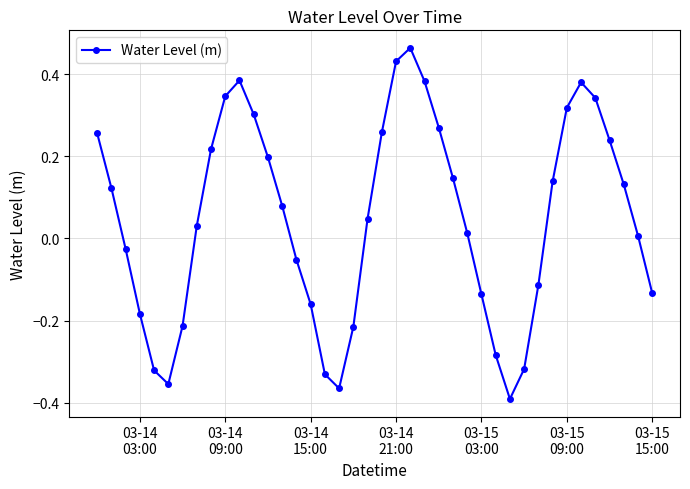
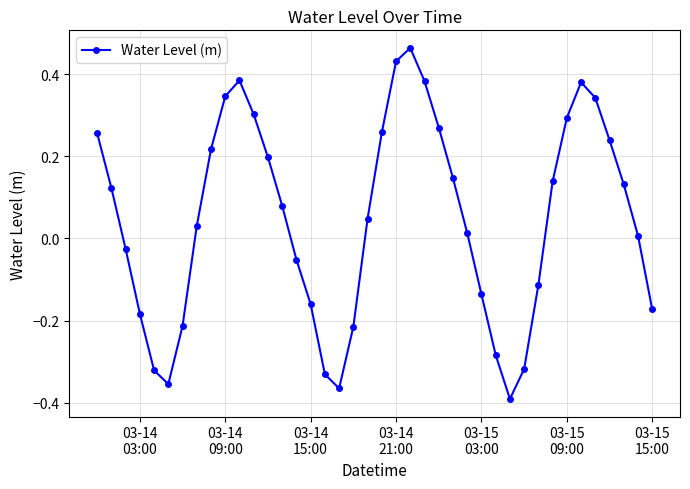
  {
    "03-14 03:00": -0.18,
    "03-14 09:00": 0.35,
    "03-14 15:00": -0.16,
    "03-14 21:00": 0.43,
    "03-15 03:00": -0.14,
-   "03-15 09:00": 0.32,
-   "03-15 15:00": -0.13
+   "03-15 09:00": 0.29,
+   "03-15 15:00": -0.17
  }
